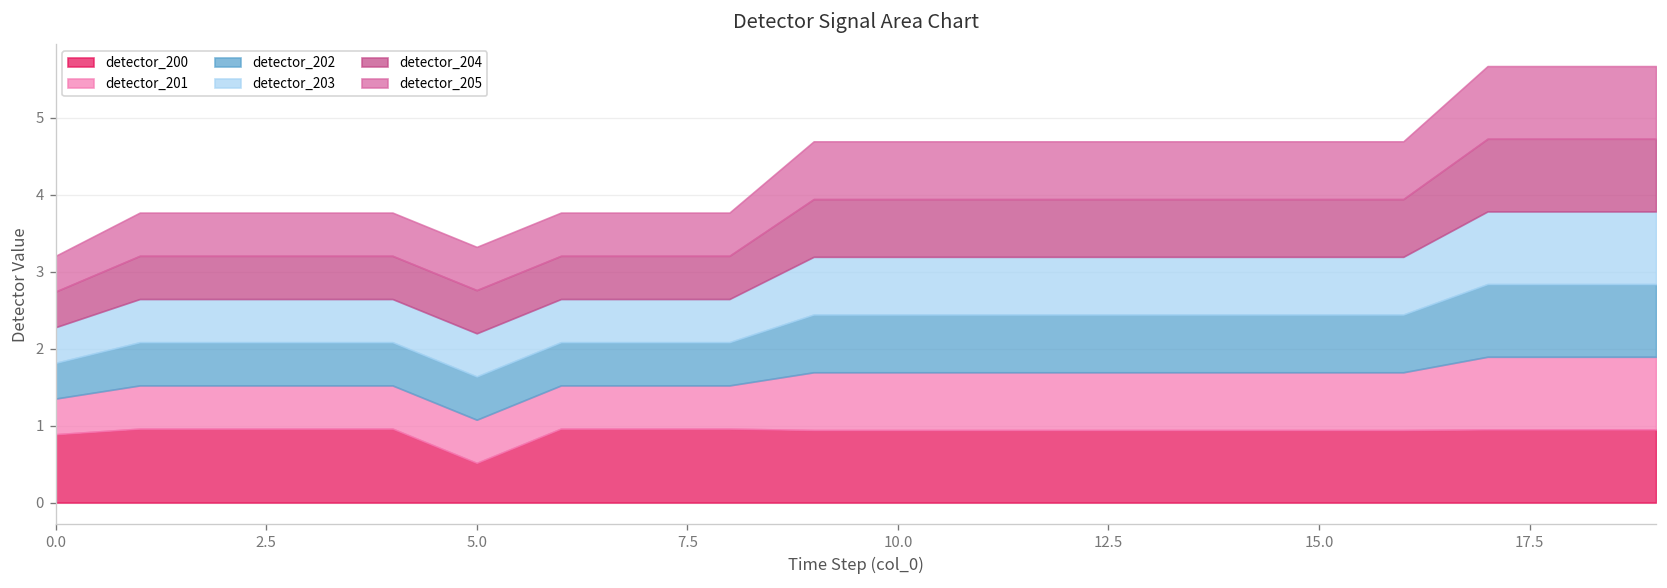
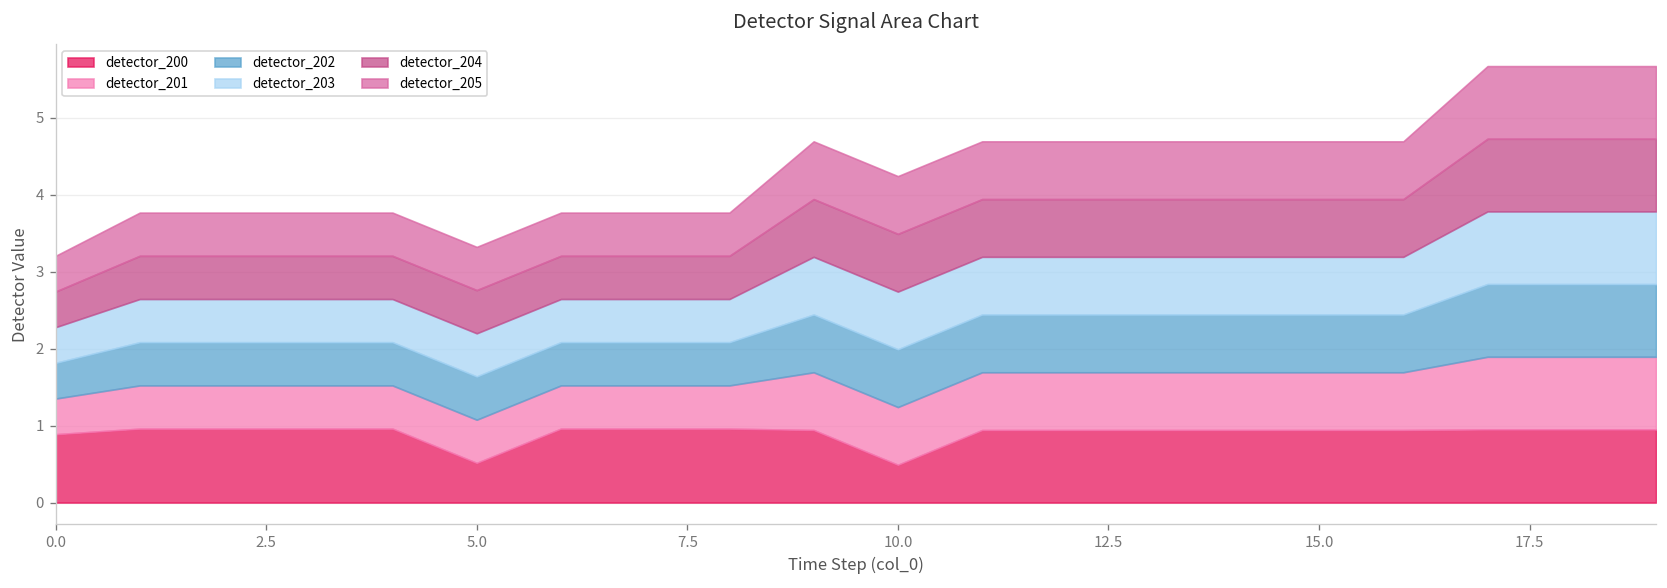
  {
    "detector_200": {
      "0.0": 0.9,
      "5.0": 0.5,
-     "10.0": 0.9,
+     "10.0": 0.5,
      "15.0": 0.9
    },
    "detector_202": {
      "0.0": 0.5,
      "5.0": 0.6,
      "10.0": 0.8,
      "15.0": 0.8
    },
    "detector_203": {
      "0.0": 0.5,
      "5.0": 0.6,
      "10.0": 0.8,
      "15.0": 0.8
    }
  }
